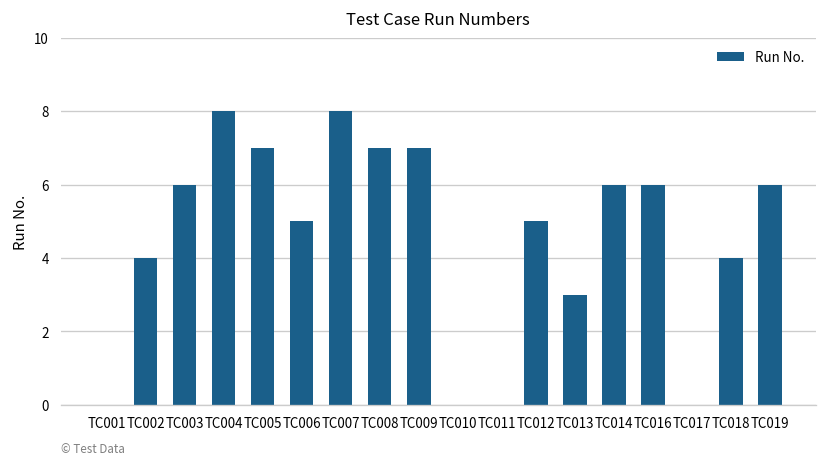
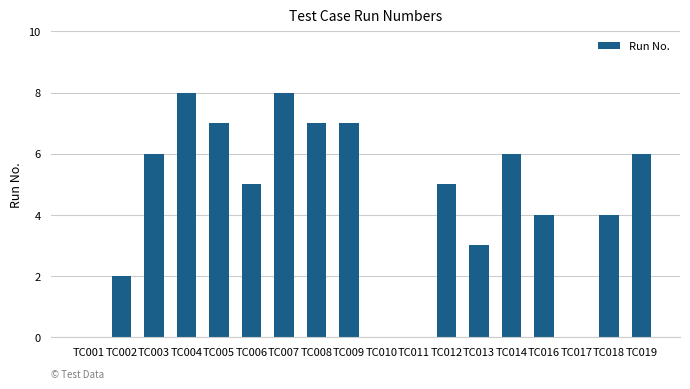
  {
    "TC001": 0,
-   "TC002": 4,
+   "TC002": 2,
    "TC003": 6,
    "TC004": 8,
    "TC005": 7,
    "TC006": 5,
    "TC007": 8,
    "TC008": 7,
    "TC009": 7,
    "TC010": 0,
    "TC011": 0,
    "TC012": 5,
    "TC013": 3,
    "TC014": 6,
-   "TC016": 6,
+   "TC016": 4,
    "TC017": 0,
    "TC018": 4,
    "TC019": 6
  }
